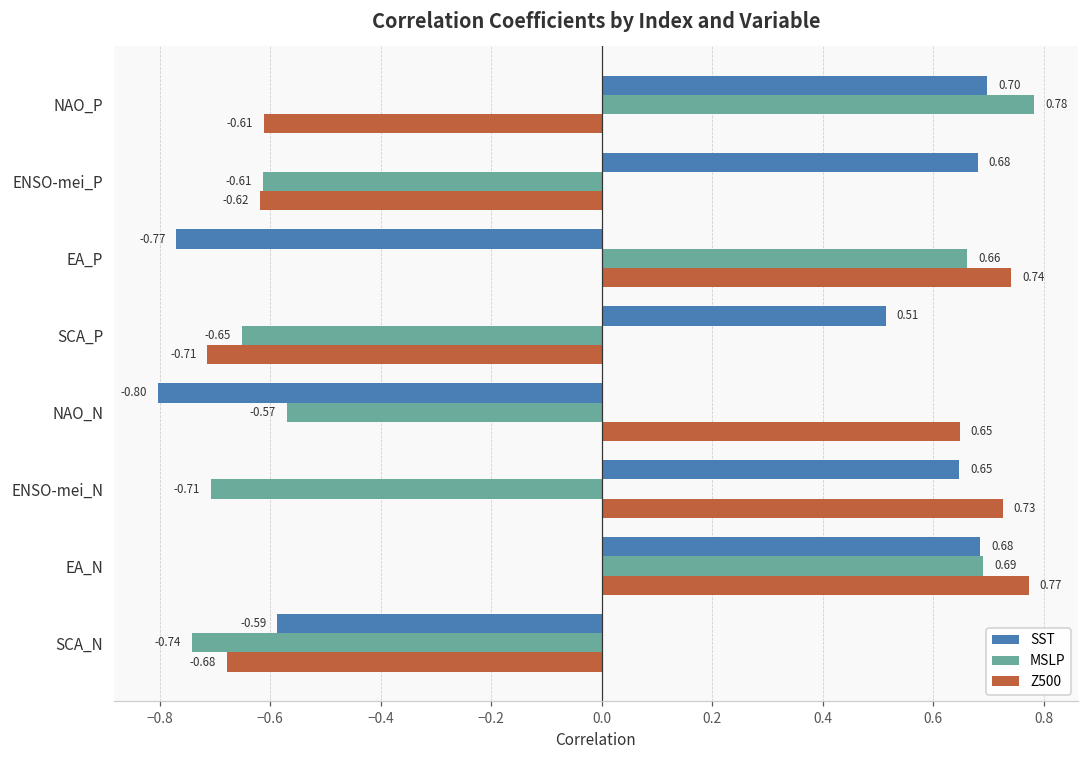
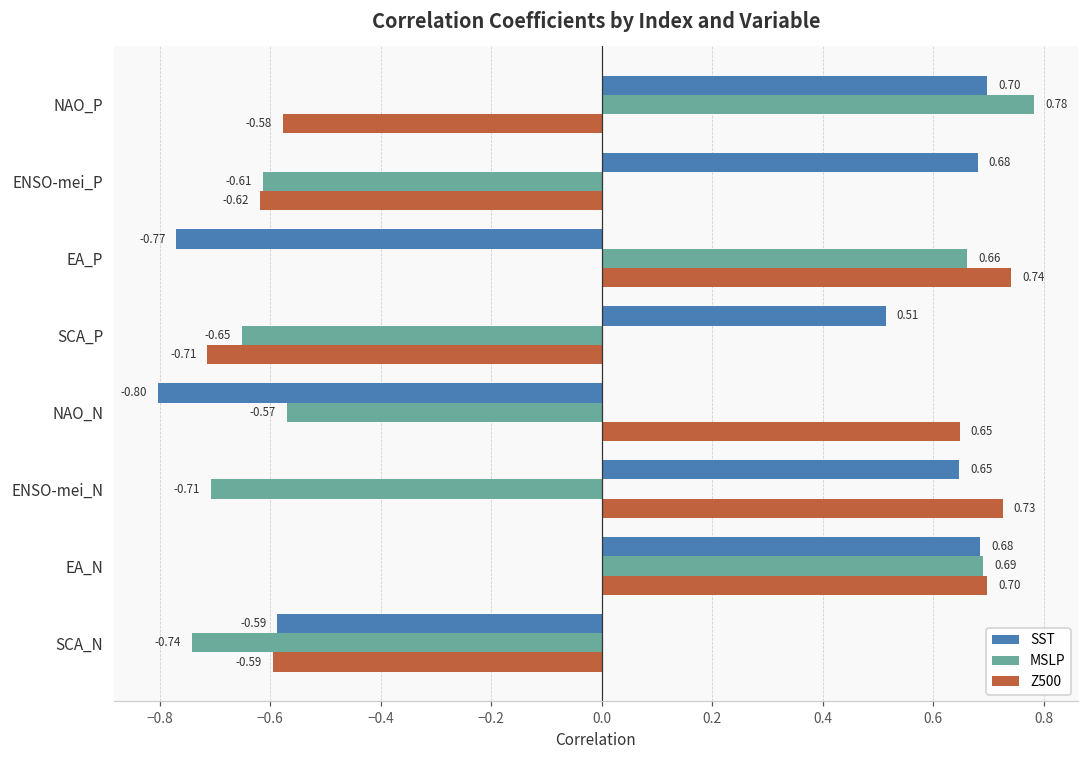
  {
    "Z500": {
-     "NAO_P": -0.61,
+     "NAO_P": -0.58,
      "ENSO-mei_P": -0.62,
      "EA_P": 0.74,
      "SCA_P": -0.71,
      "NAO_N": 0.65,
      "ENSO-mei_N": 0.73,
-     "EA_N": 0.77,
-     "SCA_N": -0.68
+     "EA_N": 0.70,
+     "SCA_N": -0.59
    }
  }
